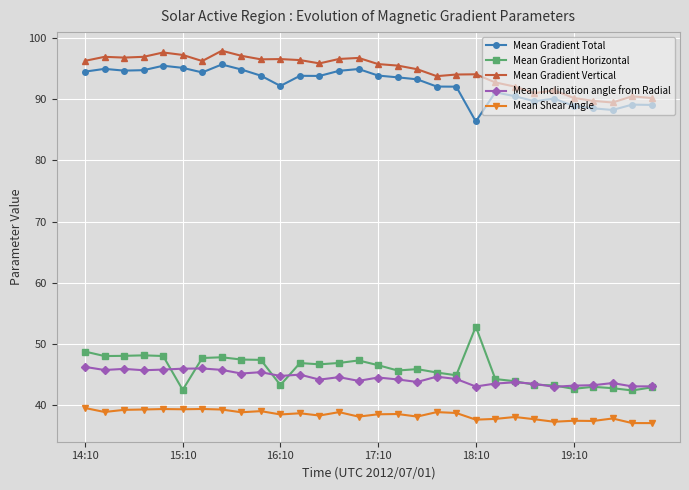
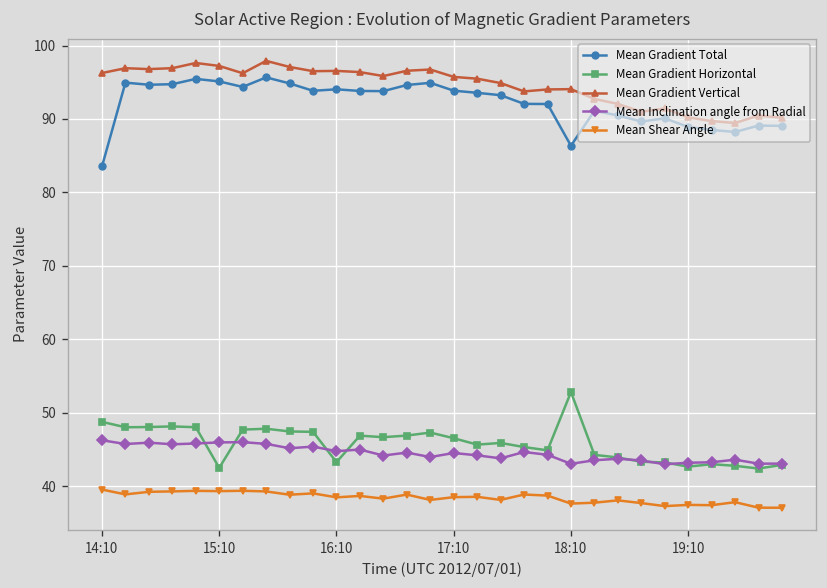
  {
    "Mean Gradient Total": {
-     "14:10": 94,
+     "14:10": 84,
      "15:10": 95,
-     "16:10": 92,
+     "16:10": 94,
      "17:10": 94,
      "18:10": 86
    },
    "Mean Gradient Horizontal": {
      "14:10": 49,
      "15:10": 43,
      "16:10": 43,
      "17:10": 47,
      "18:10": 53,
      "19:10": 43
    },
    "Mean Inclination angle from Radial": {
      "14:10": 46,
      "15:10": 46,
      "16:10": 45,
      "17:10": 45,
      "18:10": 43,
      "19:10": 43
    }
  }
